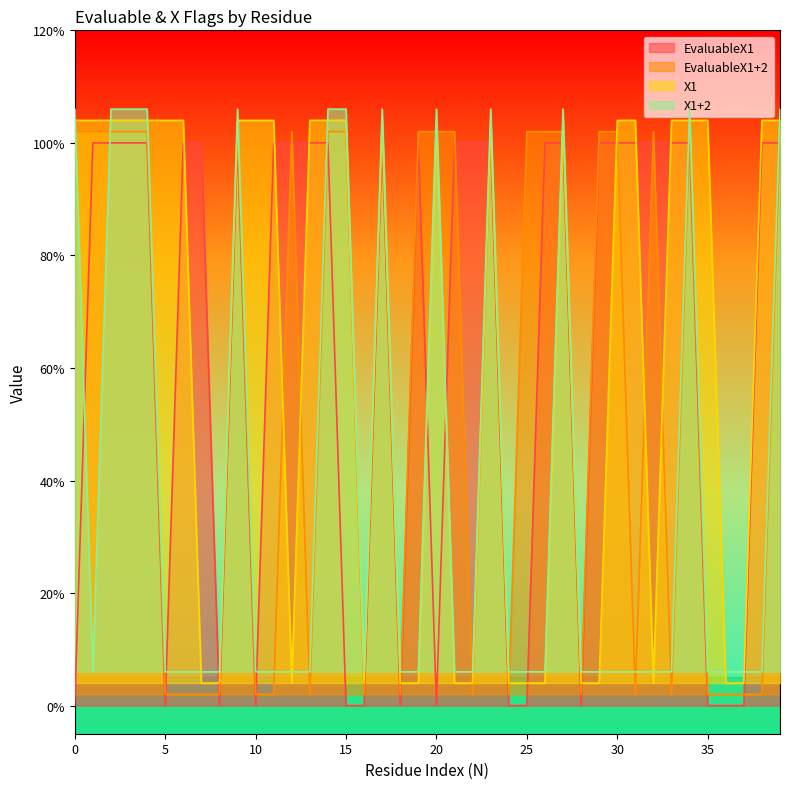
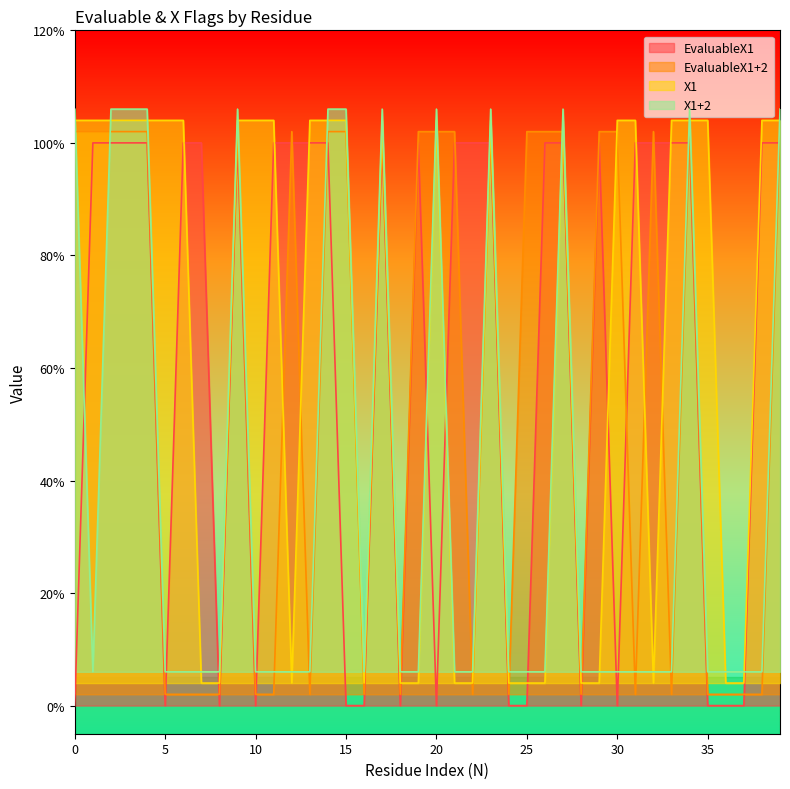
  {
    "EvaluableX1": {
      "0": "0%",
      "5": "0%",
      "10": "0%",
      "15": "0%",
      "20": "0%",
      "25": "0%",
-     "30": "100%",
+     "30": "0%",
      "35": "0%"
    },
    "EvaluableX1+2": {
      "0": "102%",
      "5": "0%",
      "10": "0%",
      "15": "102%",
      "20": "102%",
      "25": "102%",
      "30": "102%",
      "35": "0%"
    },
    "X1": {
      "0": "104%",
      "5": "104%",
      "10": "104%",
      "15": "104%",
      "20": "104%",
      "25": "0%",
      "30": "104%",
      "35": "104%"
    },
    "X1+2": {
      "0": "106%",
      "5": "0%",
      "10": "0%",
      "15": "106%",
      "20": "106%",
      "25": "0%",
      "30": "0%",
      "35": "0%"
    }
  }
